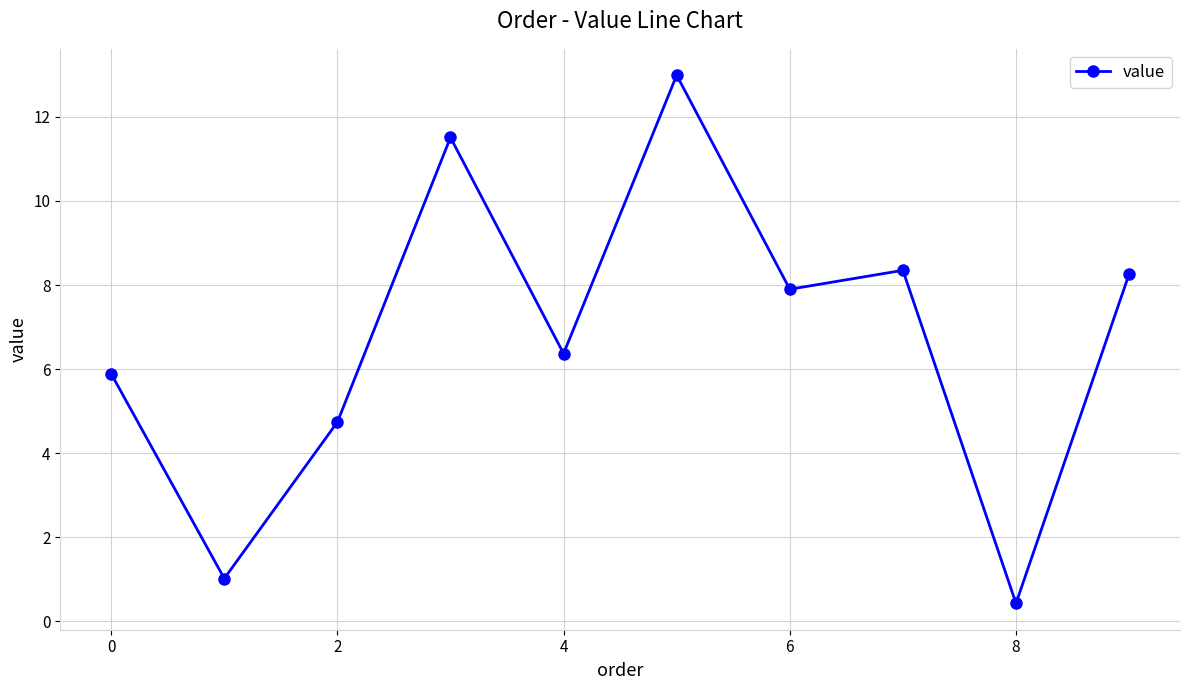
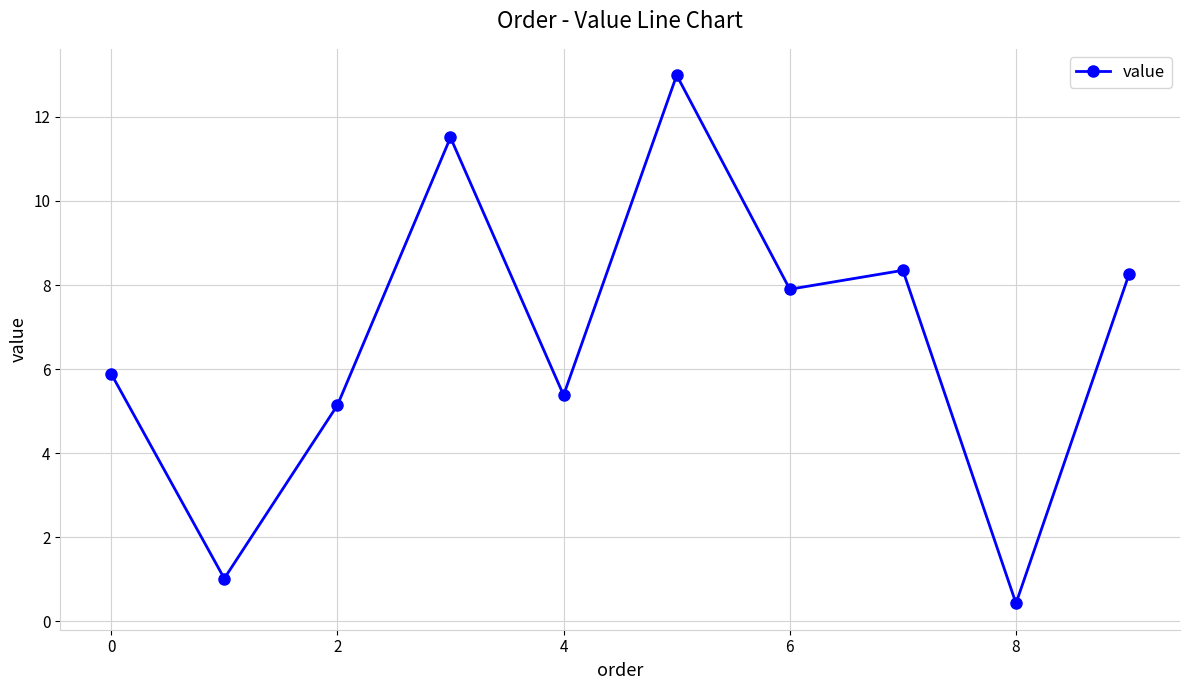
  {
    "0": 5.9,
-   "2": 4.7,
-   "4": 6.4,
+   "2": 5.1,
+   "4": 5.4,
    "6": 7.9,
    "8": 0.4
  }
